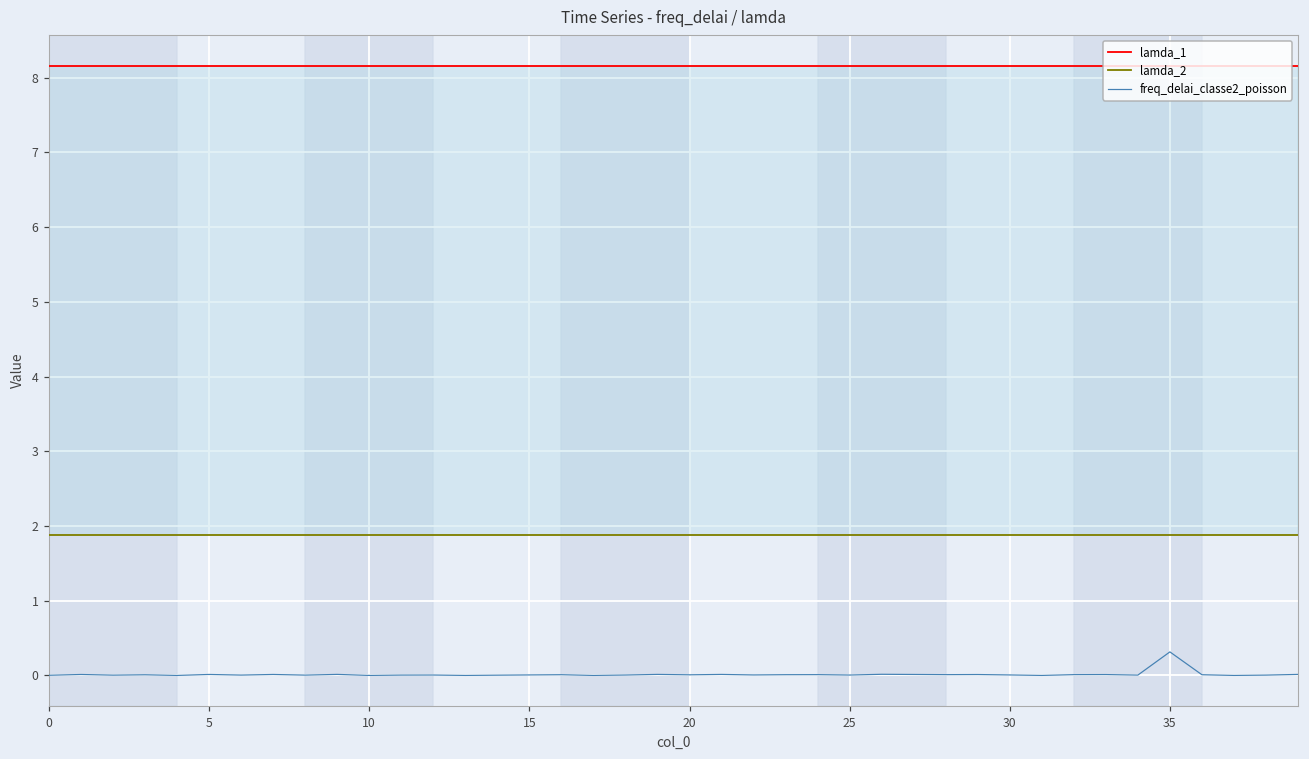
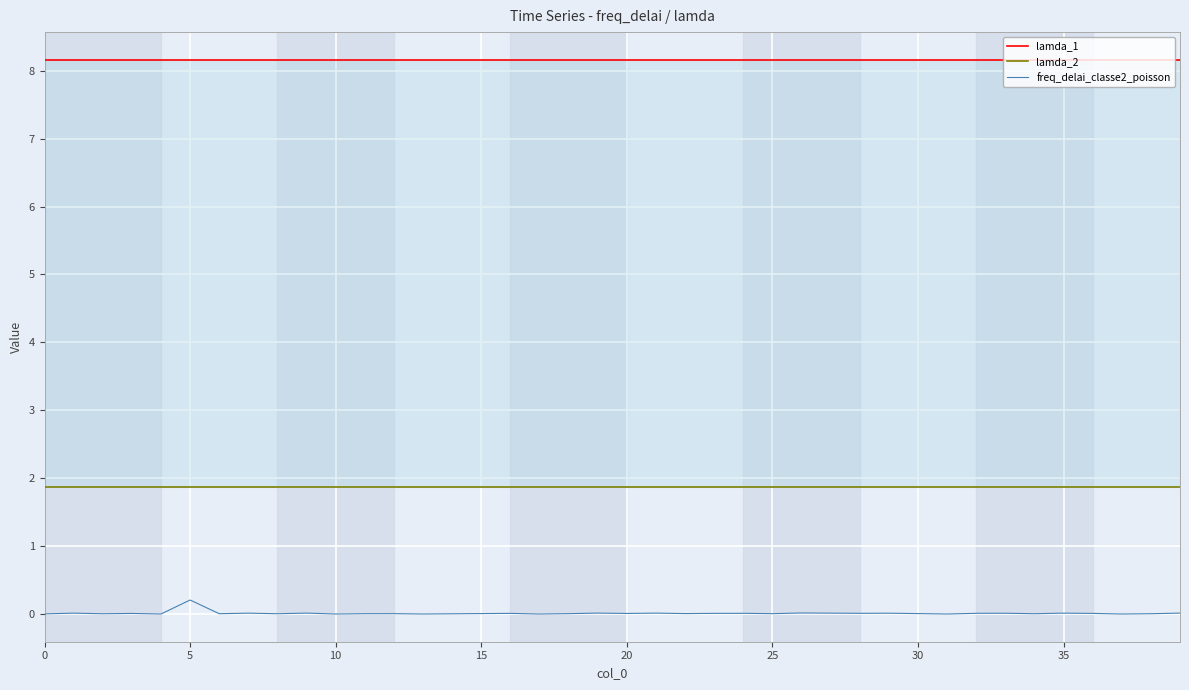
  {
    "lamda_1": {
      "0": 8.2,
      "5": 8.2,
      "10": 8.2,
      "15": 8.2,
      "20": 8.2,
      "25": 8.2,
      "30": 8.2
    },
    "lamda_2": {
      "0": 1.9,
      "5": 1.9,
      "10": 1.9,
      "15": 1.9,
      "20": 1.9,
      "25": 1.9,
      "30": 1.9,
      "35": 1.9
    },
    "freq_delai_classe2_poisson": {
      "0": 0.0,
-     "5": 0.0,
+     "5": 0.2,
      "10": 0.0,
      "15": 0.0,
      "20": 0.0,
      "25": 0.0,
      "30": 0.0,
-     "35": 0.3
+     "35": 0.0
    }
  }
